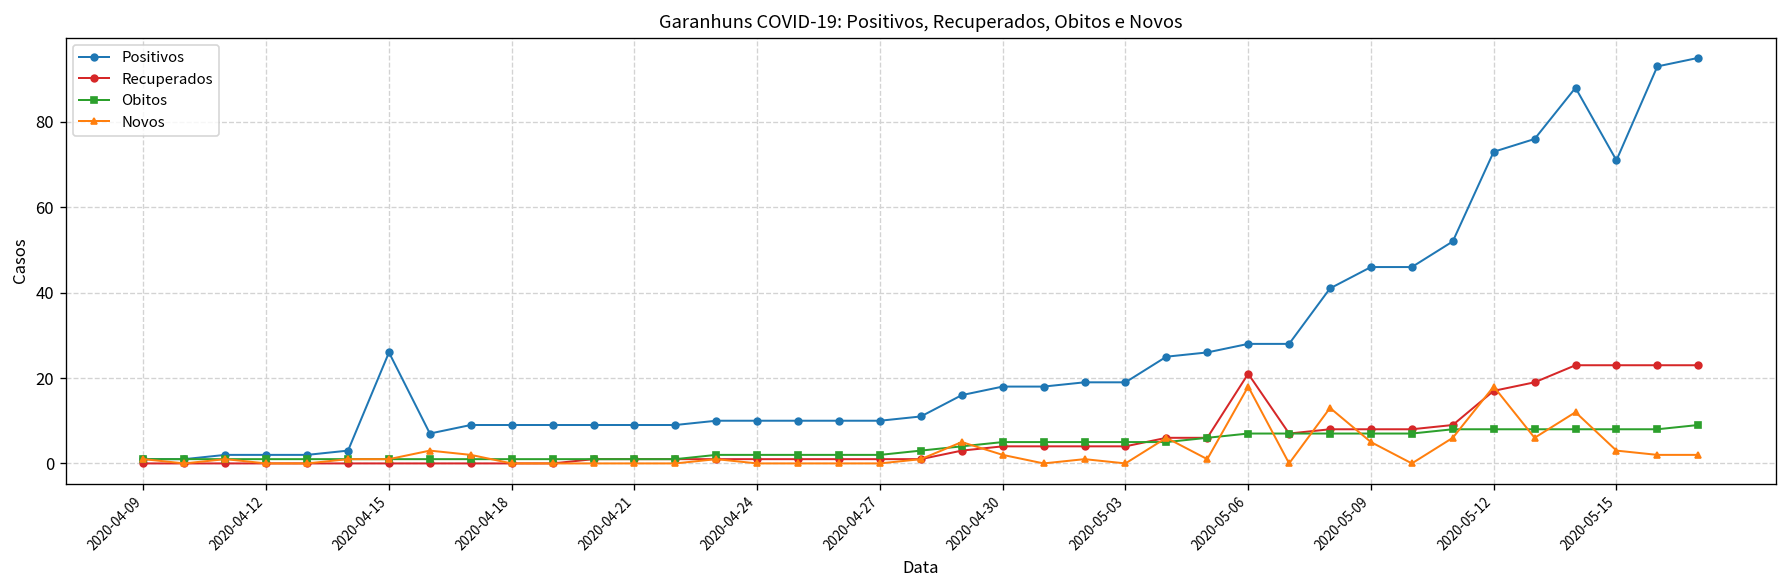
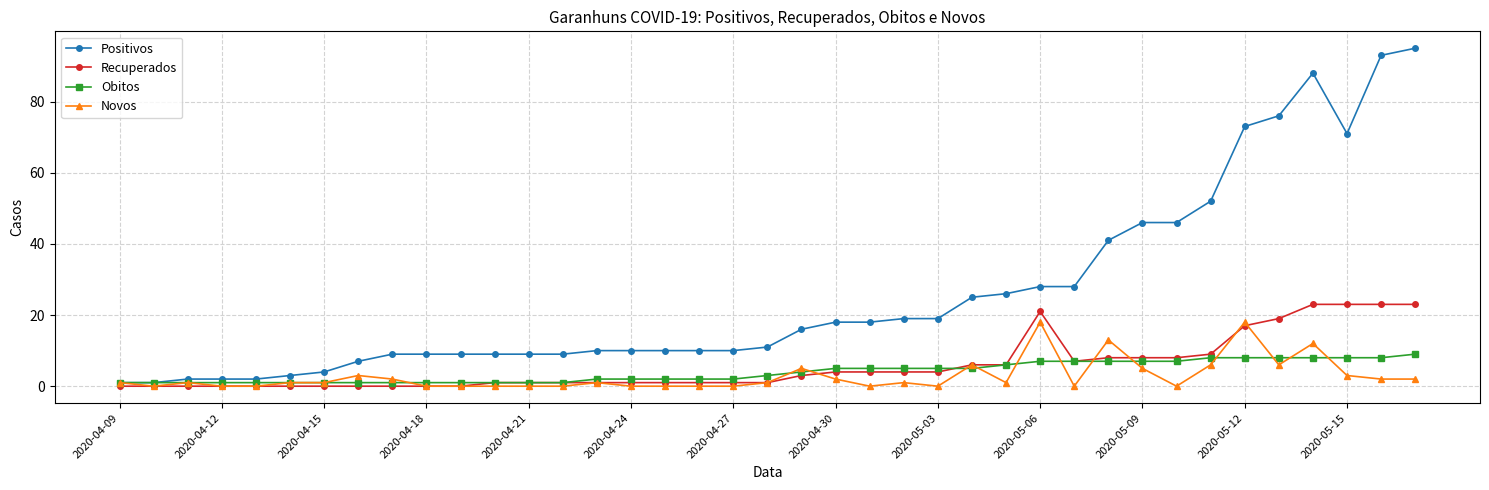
  {
    "Positivos": {
      "2020-04-12": 2,
-     "2020-04-15": 26,
+     "2020-04-15": 4,
      "2020-04-18": 9,
      "2020-04-21": 9,
      "2020-04-24": 10,
      "2020-04-27": 10,
      "2020-04-30": 18,
      "2020-05-03": 19,
      "2020-05-06": 28,
      "2020-05-09": 46,
      "2020-05-12": 73,
      "2020-05-15": 71
    },
    "Recuperados": {
      "2020-04-09": 0,
      "2020-04-15": 0,
      "2020-04-24": 1,
      "2020-04-27": 1,
      "2020-04-30": 4,
      "2020-05-03": 4,
      "2020-05-06": 21,
      "2020-05-09": 8,
      "2020-05-12": 17,
      "2020-05-15": 23
    },
    "Obitos": {
      "2020-04-12": 1,
      "2020-04-18": 1,
      "2020-04-24": 2,
      "2020-04-27": 2,
      "2020-04-30": 5,
      "2020-05-03": 5,
      "2020-05-06": 7,
      "2020-05-09": 7,
      "2020-05-12": 8,
      "2020-05-15": 8
    },
    "Novos": {
      "2020-04-21": 0,
      "2020-04-24": 0,
      "2020-04-27": 0,
      "2020-04-30": 2,
      "2020-05-03": 0,
      "2020-05-06": 18,
      "2020-05-09": 5,
      "2020-05-12": 18,
      "2020-05-15": 3
    }
  }
